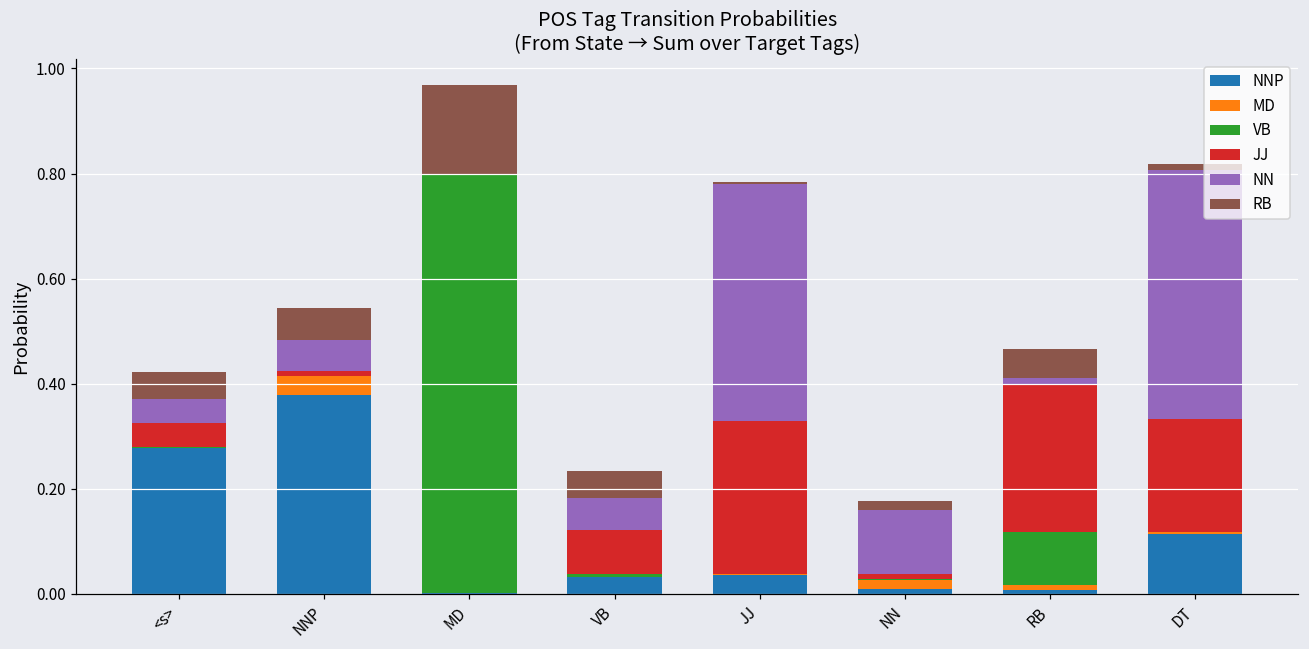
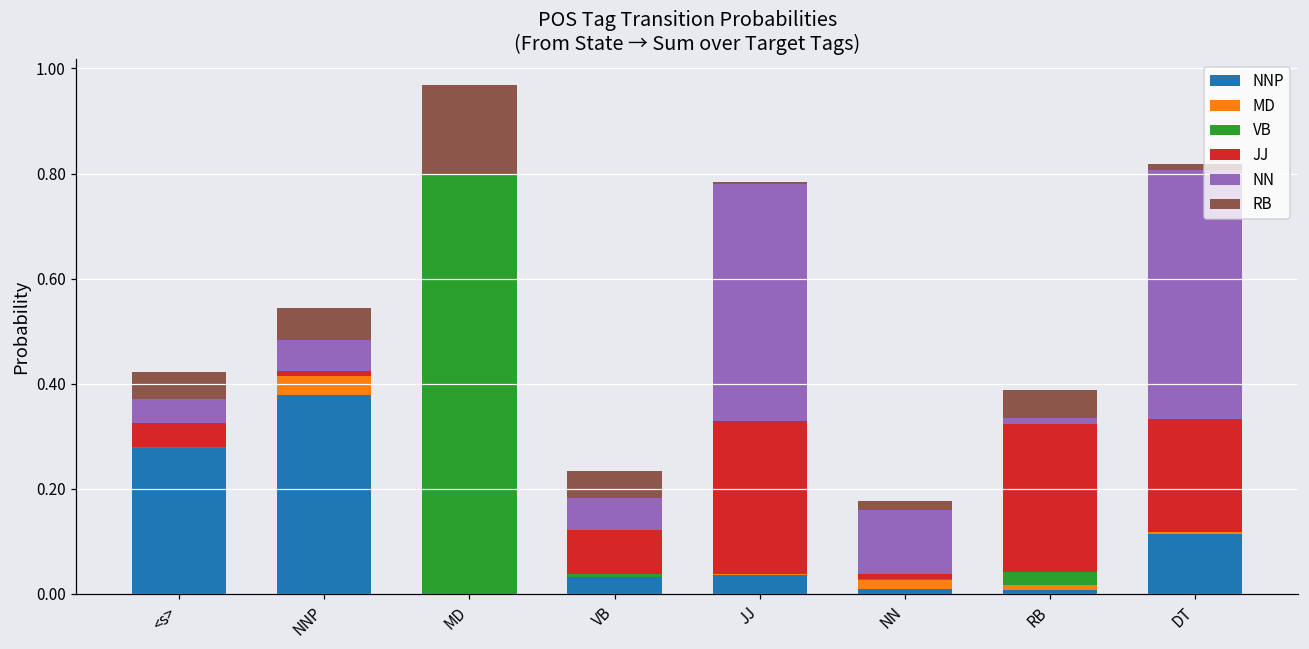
  {
    "NNP": {
      "<s>": 0.28,
      "NNP": 0.38,
      "VB": 0.03,
      "JJ": 0.04,
      "NN": 0.01,
      "RB": 0.01,
      "DT": 0.11
    },
    "MD": {
      "NNP": 0.04,
      "NN": 0.02,
      "RB": 0.01
    },
    "VB": {
      "MD": 0.80,
-     "RB": 0.10
+     "RB": 0.02
    },
    "JJ": {
      "<s>": 0.05,
      "NNP": 0.01,
      "VB": 0.08,
      "JJ": 0.29,
      "NN": 0.01,
      "RB": 0.28,
      "DT": 0.22
    },
    "NN": {
      "<s>": 0.04,
      "NNP": 0.06,
      "VB": 0.06,
      "JJ": 0.45,
      "NN": 0.12,
      "RB": 0.01,
      "DT": 0.47
    },
    "RB": {
      "<s>": 0.05,
      "NNP": 0.06,
      "MD": 0.17,
      "VB": 0.05,
      "NN": 0.02,
      "RB": 0.05,
      "DT": 0.01
    }
  }
